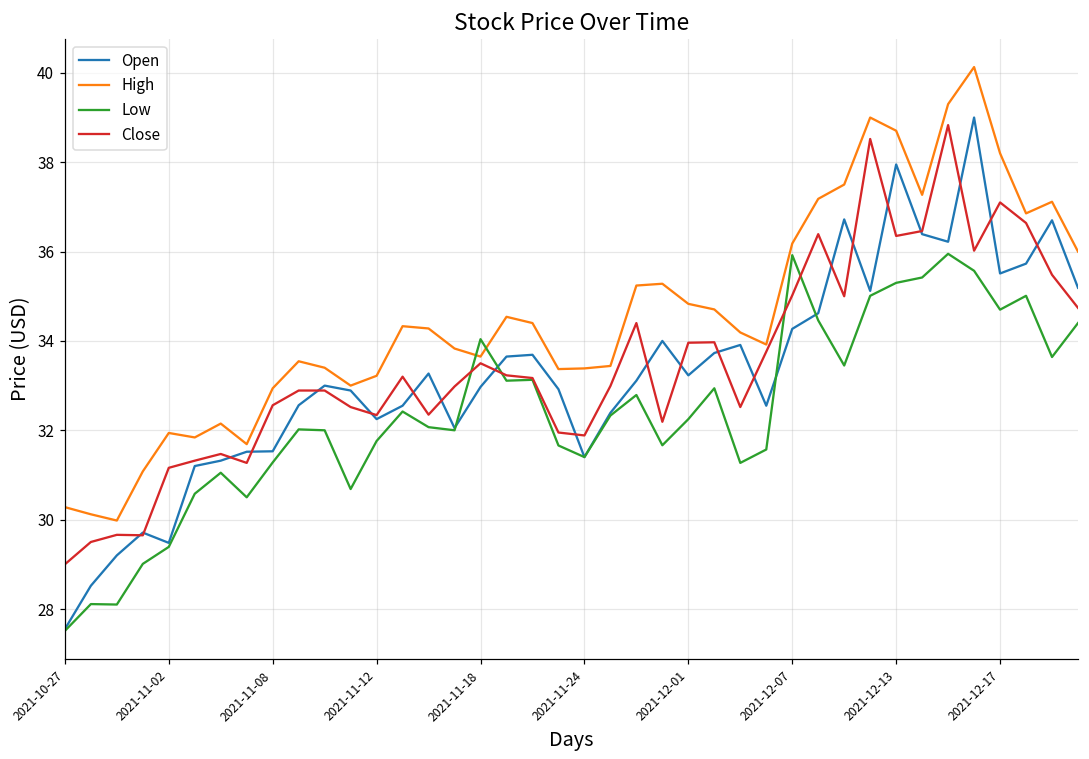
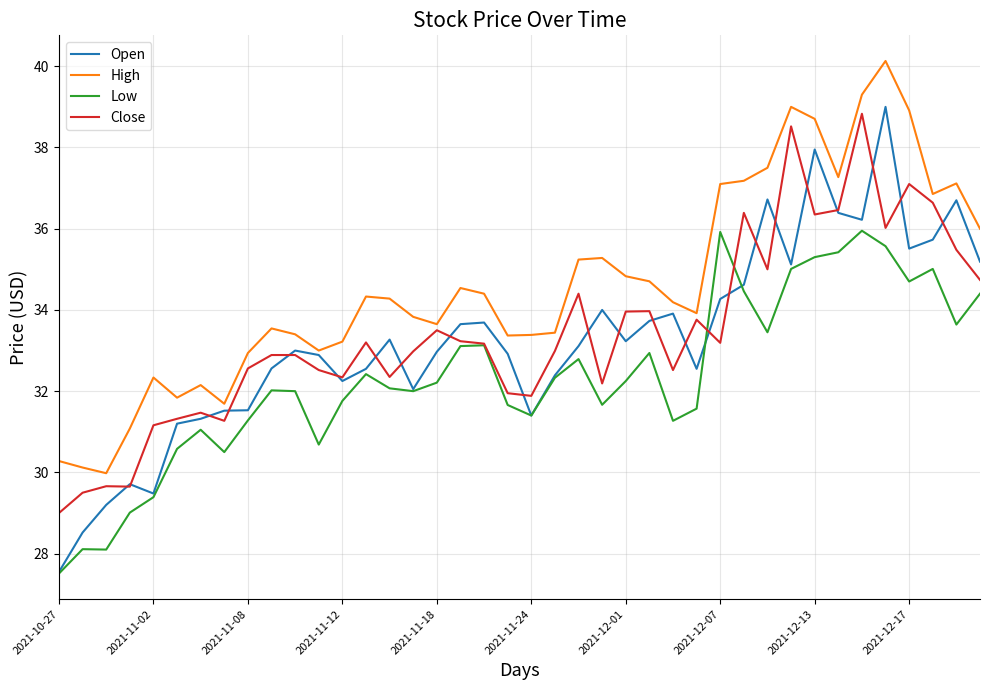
  {
    "Open": {
      "2021-11-02": 29.5,
      "2021-11-08": 31.5,
      "2021-11-12": 32.3,
      "2021-11-18": 33.0,
      "2021-12-01": 33.2,
      "2021-12-07": 34.3,
      "2021-12-13": 38.0,
      "2021-12-17": 35.5
    },
    "High": {
      "2021-10-27": 30.3,
-     "2021-11-02": 31.9,
+     "2021-11-02": 32.3,
      "2021-11-08": 32.9,
      "2021-11-12": 33.2,
      "2021-11-18": 33.7,
      "2021-11-24": 33.4,
      "2021-12-01": 34.8,
-     "2021-12-07": 36.2,
+     "2021-12-07": 37.1,
      "2021-12-13": 38.7,
-     "2021-12-17": 38.2
+     "2021-12-17": 38.9
    },
    "Low": {
      "2021-11-02": 29.4,
      "2021-11-08": 31.3,
      "2021-11-12": 31.8,
-     "2021-11-18": 34.0,
+     "2021-11-18": 32.2,
      "2021-12-01": 32.2,
      "2021-12-07": 35.9,
      "2021-12-13": 35.3,
      "2021-12-17": 34.7
    },
    "Close": {
      "2021-10-27": 29.0,
      "2021-11-02": 31.2,
      "2021-11-08": 32.6,
      "2021-11-12": 32.3,
      "2021-11-18": 33.5,
      "2021-11-24": 31.9,
      "2021-12-01": 34.0,
-     "2021-12-07": 35.0,
+     "2021-12-07": 33.2,
      "2021-12-13": 36.3,
      "2021-12-17": 37.1
    }
  }
